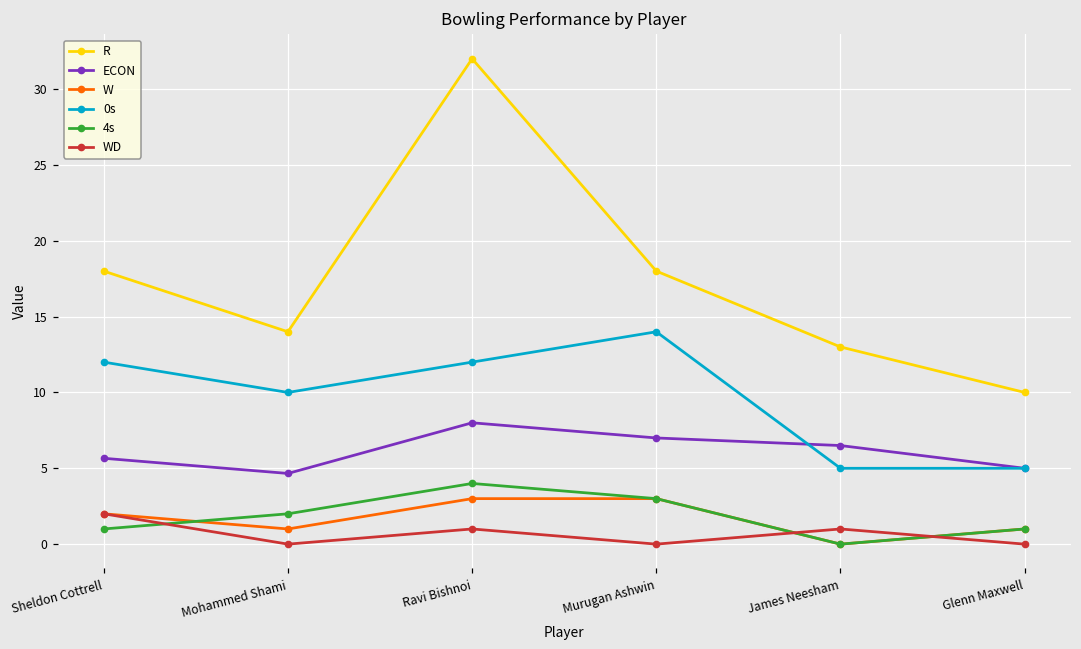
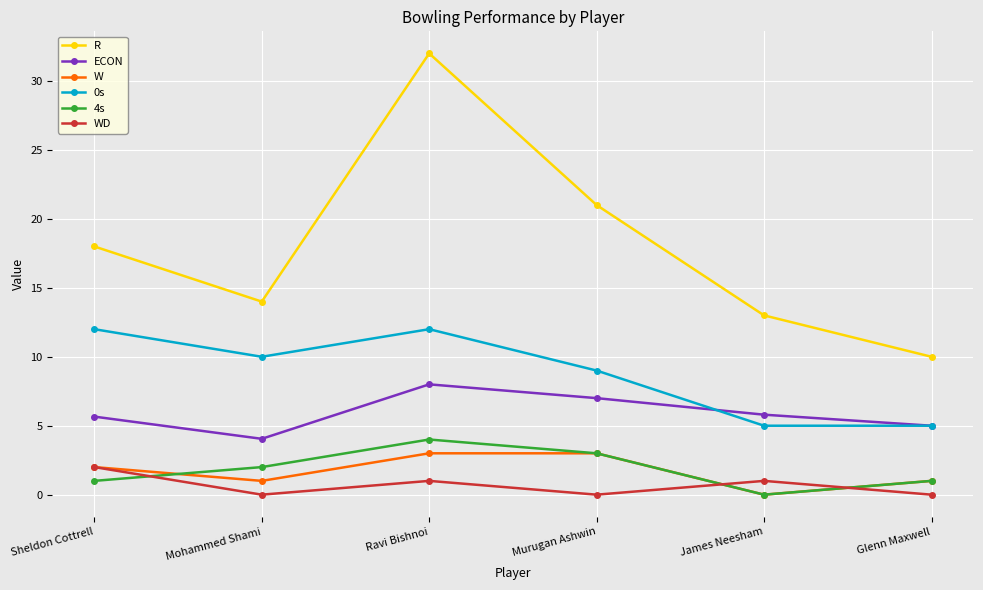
  {
    "R": {
      "Sheldon Cottrell": 18,
      "Mohammed Shami": 14,
      "Ravi Bishnoi": 32,
-     "Murugan Ashwin": 18,
+     "Murugan Ashwin": 21,
      "James Neesham": 13,
      "Glenn Maxwell": 10
    },
    "ECON": {
      "Sheldon Cottrell": 5.7,
-     "Mohammed Shami": 4.7,
+     "Mohammed Shami": 4.1,
      "Ravi Bishnoi": 8.0,
      "Murugan Ashwin": 7.0,
-     "James Neesham": 6.5
+     "James Neesham": 5.8
    },
    "W": {
      "Mohammed Shami": 1.0,
      "Ravi Bishnoi": 3.0
    },
    "0s": {
      "Sheldon Cottrell": 12,
      "Mohammed Shami": 10,
      "Ravi Bishnoi": 12,
-     "Murugan Ashwin": 14,
+     "Murugan Ashwin": 9,
      "James Neesham": 5
    },
    "4s": {
      "Sheldon Cottrell": 1.0,
      "Mohammed Shami": 2.0,
      "Ravi Bishnoi": 4.0
    },
    "WD": {
      "Mohammed Shami": 0.0,
      "Ravi Bishnoi": 1.0,
      "Murugan Ashwin": 0.0,
      "James Neesham": 1.0,
      "Glenn Maxwell": 0.0
    }
  }
